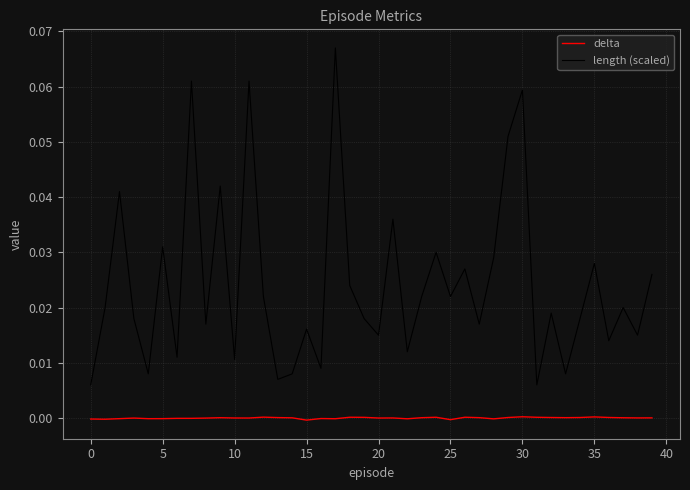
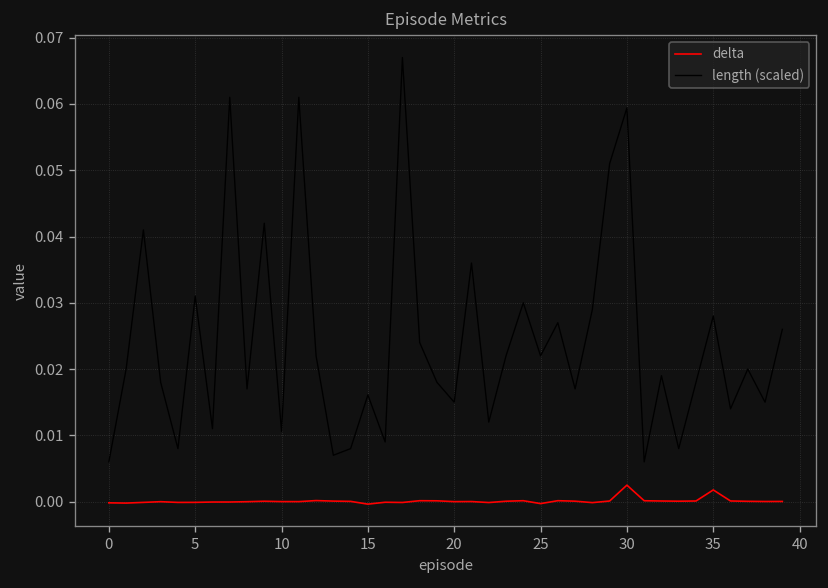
  {
    "delta": {
      "0": 0.000,
      "5": 0.000,
      "10": 0.000,
      "15": 0.000,
      "20": 0.000,
      "25": 0.000,
-     "30": 0.000,
-     "35": 0.000
+     "30": 0.002,
+     "35": 0.002
    },
    "length (scaled)": {
      "0": 0.006,
      "5": 0.031,
      "10": 0.011,
      "15": 0.016,
      "20": 0.015,
      "25": 0.022,
      "30": 0.059,
      "35": 0.028
    }
  }
